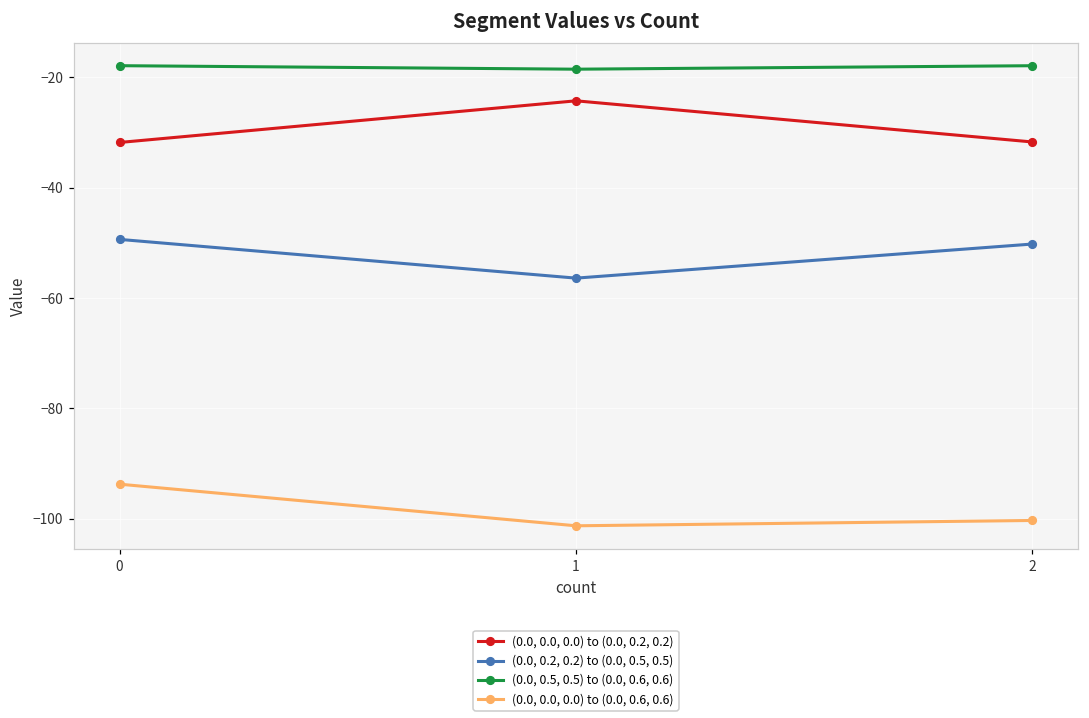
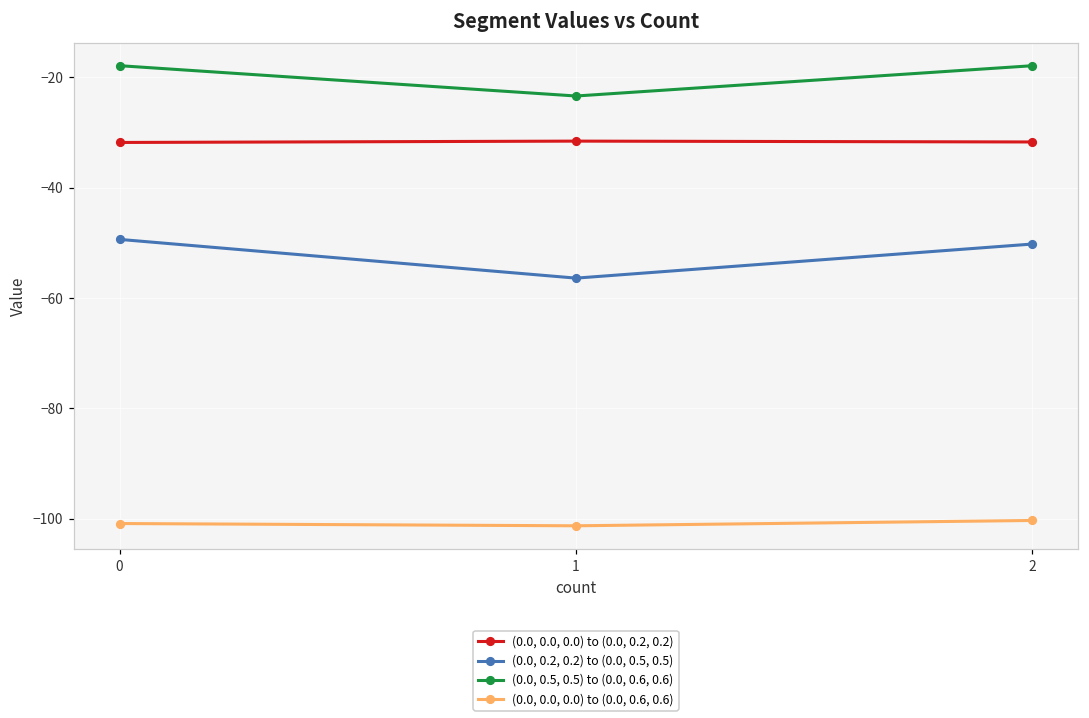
  {
    "(0.0, 0.0, 0.0) to (0.0, 0.2, 0.2)": {
      "0": -32,
-     "1": -24,
+     "1": -32,
      "2": -32
    },
    "(0.0, 0.2, 0.2) to (0.0, 0.5, 0.5)": {
      "0": -49,
      "1": -56,
      "2": -50
    },
    "(0.0, 0.5, 0.5) to (0.0, 0.6, 0.6)": {
      "0": -18,
-     "1": -19,
+     "1": -23,
      "2": -18
    },
    "(0.0, 0.0, 0.0) to (0.0, 0.6, 0.6)": {
-     "0": -94,
+     "0": -101,
      "1": -101,
      "2": -100
    }
  }
